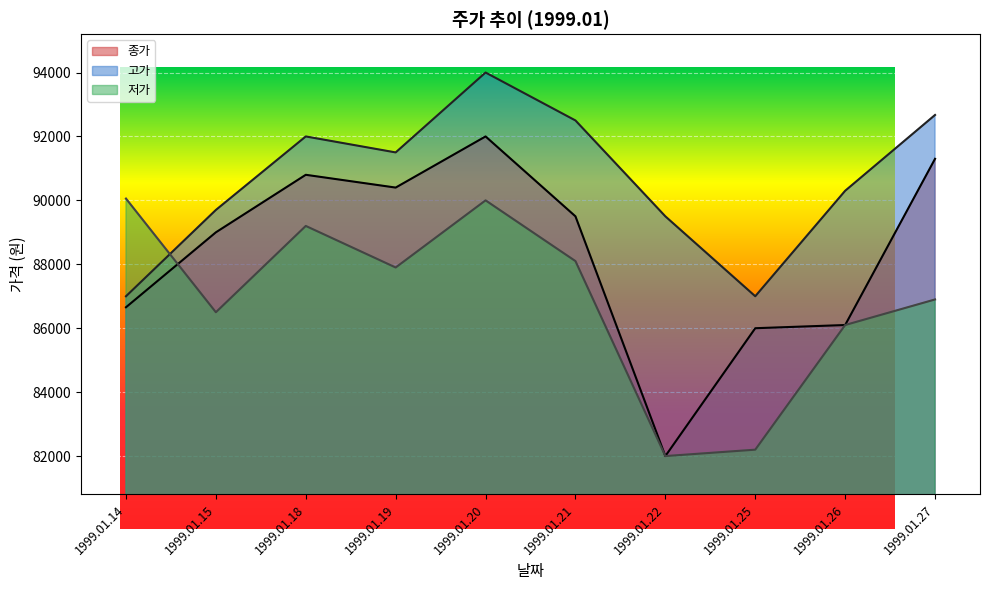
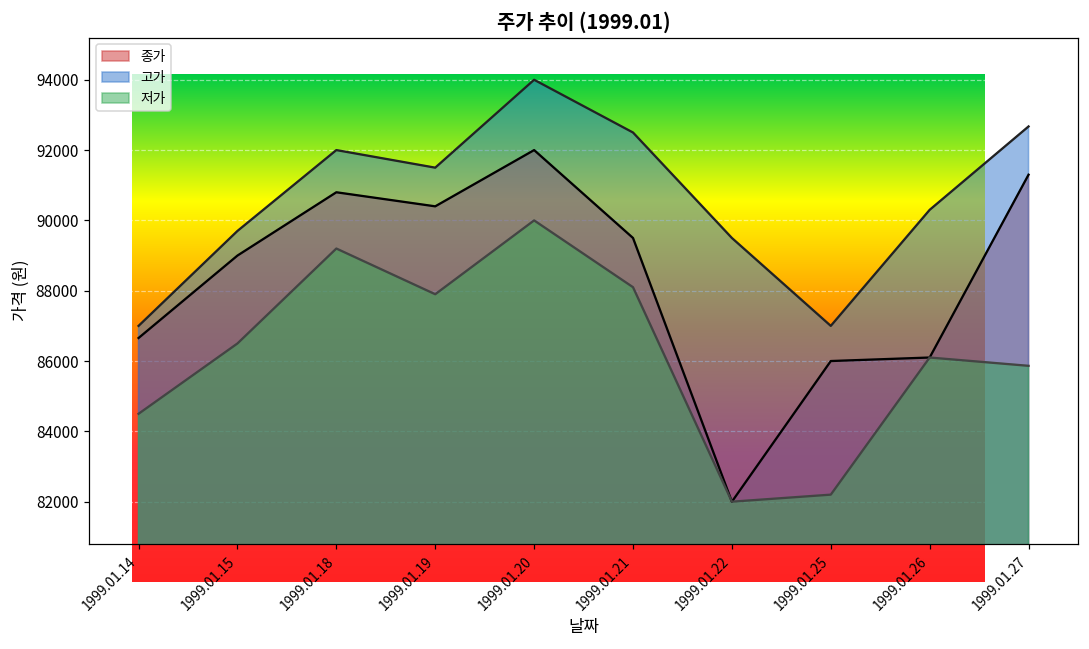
  {
    "주가 추이 (1999.01)": {
      "종가": {
        "1999.01.14": 86700,
        "1999.01.27": 91300
      },
      "고가": {
        "1999.01.14": 87000,
        "1999.01.27": 92700
      },
      "저가": {
-       "1999.01.14": 90100,
-       "1999.01.27": 86900
+       "1999.01.14": 84500,
+       "1999.01.27": 85900
      }
    }
  }
